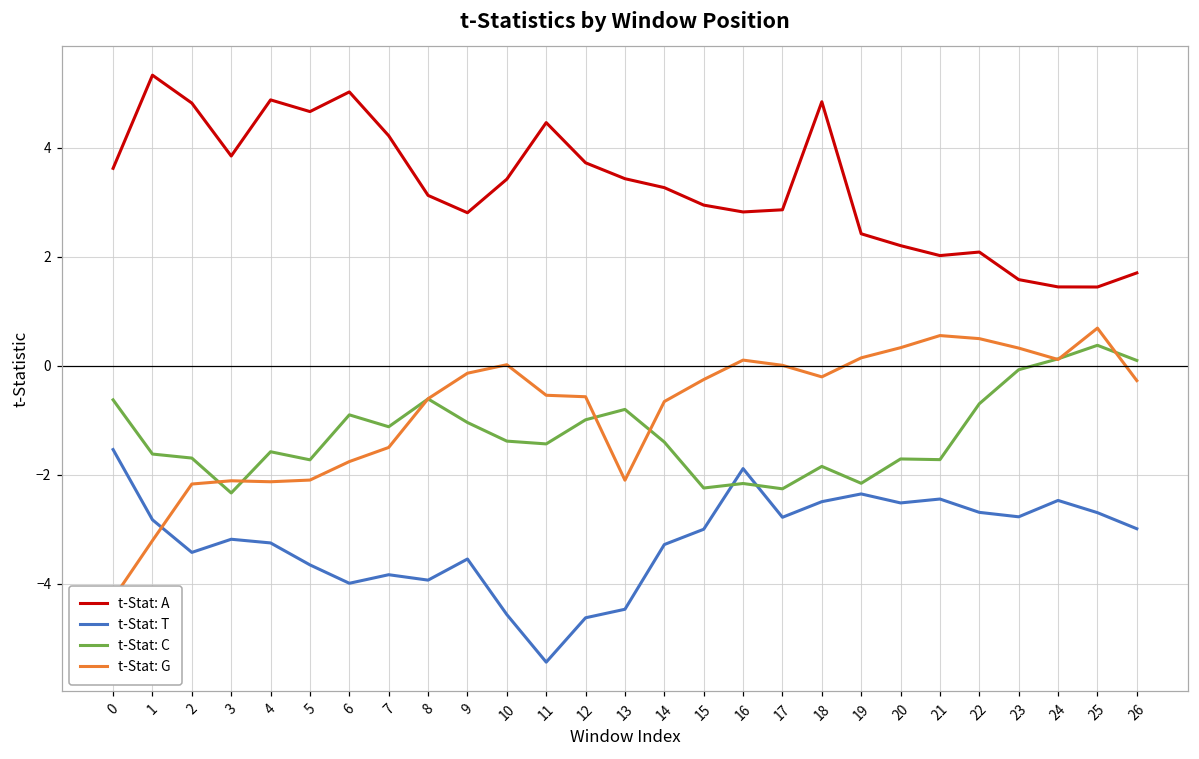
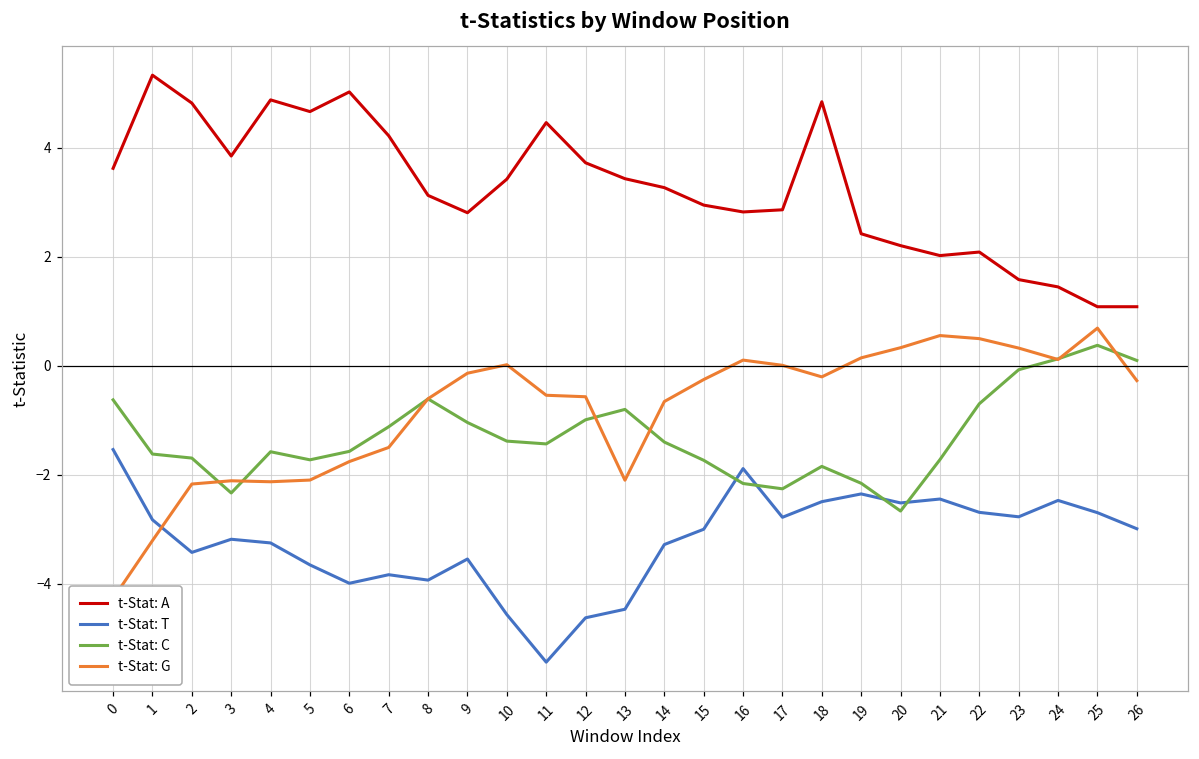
  {
    "t-Stat: A": {
      "0": 3.6,
      "1": 5.3,
      "2": 4.8,
      "3": 3.8,
      "4": 4.9,
      "5": 4.7,
      "6": 5.0,
      "7": 4.2,
      "8": 3.1,
      "9": 2.8,
      "10": 3.4,
      "11": 4.5,
      "12": 3.7,
      "13": 3.4,
      "14": 3.3,
      "15": 2.9,
      "16": 2.8,
      "17": 2.9,
      "18": 4.8,
      "19": 2.4,
      "20": 2.2,
      "21": 2.0,
      "22": 2.1,
      "23": 1.6,
      "24": 1.4,
-     "25": 1.4,
-     "26": 1.7
+     "25": 1.1,
+     "26": 1.1
    },
    "t-Stat: T": {
      "0": -1.5,
      "1": -2.8,
      "2": -3.4,
      "3": -3.2,
      "4": -3.3,
      "5": -3.7,
      "6": -4.0,
      "7": -3.8,
      "8": -3.9,
      "9": -3.5,
      "10": -4.6,
      "11": -5.4,
      "12": -4.6,
      "13": -4.5,
      "14": -3.3,
      "15": -3.0,
      "16": -1.9,
      "17": -2.8,
      "18": -2.5,
      "19": -2.4,
      "20": -2.5,
      "21": -2.4,
      "22": -2.7,
      "23": -2.8,
      "24": -2.5,
      "25": -2.7,
      "26": -3.0
    },
    "t-Stat: C": {
      "0": -0.6,
      "1": -1.6,
      "2": -1.7,
      "3": -2.3,
      "4": -1.6,
      "5": -1.7,
-     "6": -0.9,
+     "6": -1.6,
      "7": -1.1,
      "9": -1.0,
      "10": -1.4,
      "11": -1.4,
      "12": -1.0,
      "13": -0.8,
      "14": -1.4,
-     "15": -2.2,
+     "15": -1.7,
      "16": -2.2,
      "17": -2.3,
      "18": -1.8,
      "19": -2.2,
-     "20": -1.7,
+     "20": -2.7,
      "21": -1.7,
      "22": -0.7,
      "23": -0.1,
      "25": 0.4,
      "26": 0.1
    },
    "t-Stat: G": {
      "1": -3.2,
      "2": -2.2,
      "3": -2.1,
      "4": -2.1,
      "5": -2.1,
      "6": -1.8,
      "7": -1.5,
      "9": -0.1,
      "10": 0.0,
      "11": -0.5,
      "12": -0.6,
      "13": -2.1,
      "14": -0.7,
      "15": -0.3,
      "16": 0.1,
      "17": 0.0,
      "18": -0.2,
      "19": 0.1,
      "20": 0.3,
      "21": 0.6,
      "22": 0.5,
      "23": 0.3,
      "25": 0.7,
      "26": -0.3
    }
  }
